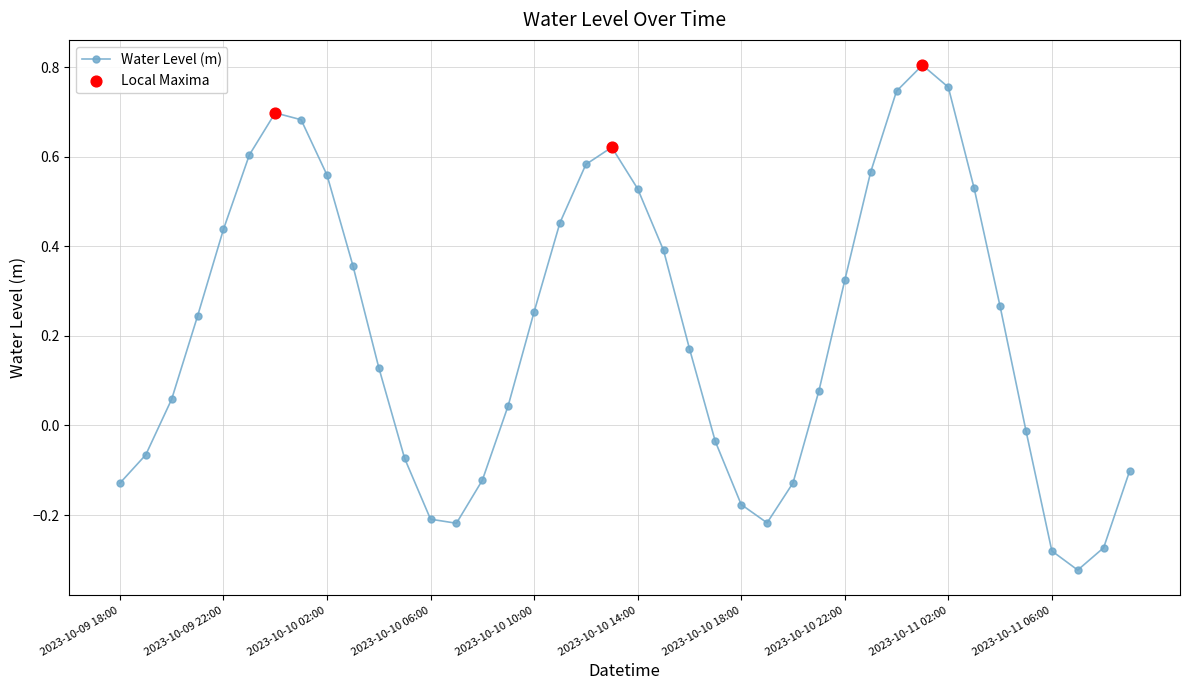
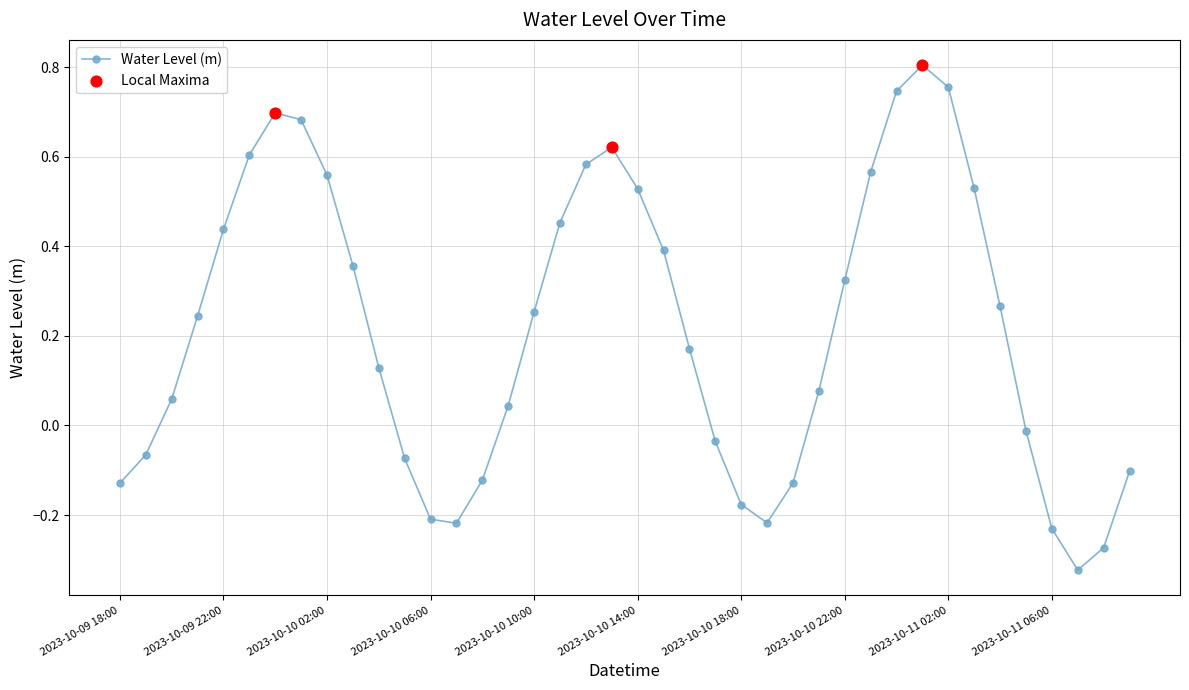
  {
    "Water Level (m)": {
      "2023-10-09 18:00": -0.13,
      "2023-10-09 22:00": 0.44,
      "2023-10-10 02:00": 0.56,
      "2023-10-10 06:00": -0.21,
      "2023-10-10 10:00": 0.25,
      "2023-10-10 14:00": 0.53,
      "2023-10-10 18:00": -0.18,
      "2023-10-10 22:00": 0.32,
      "2023-10-11 02:00": 0.76,
-     "2023-10-11 06:00": -0.28
+     "2023-10-11 06:00": -0.23
    }
  }
